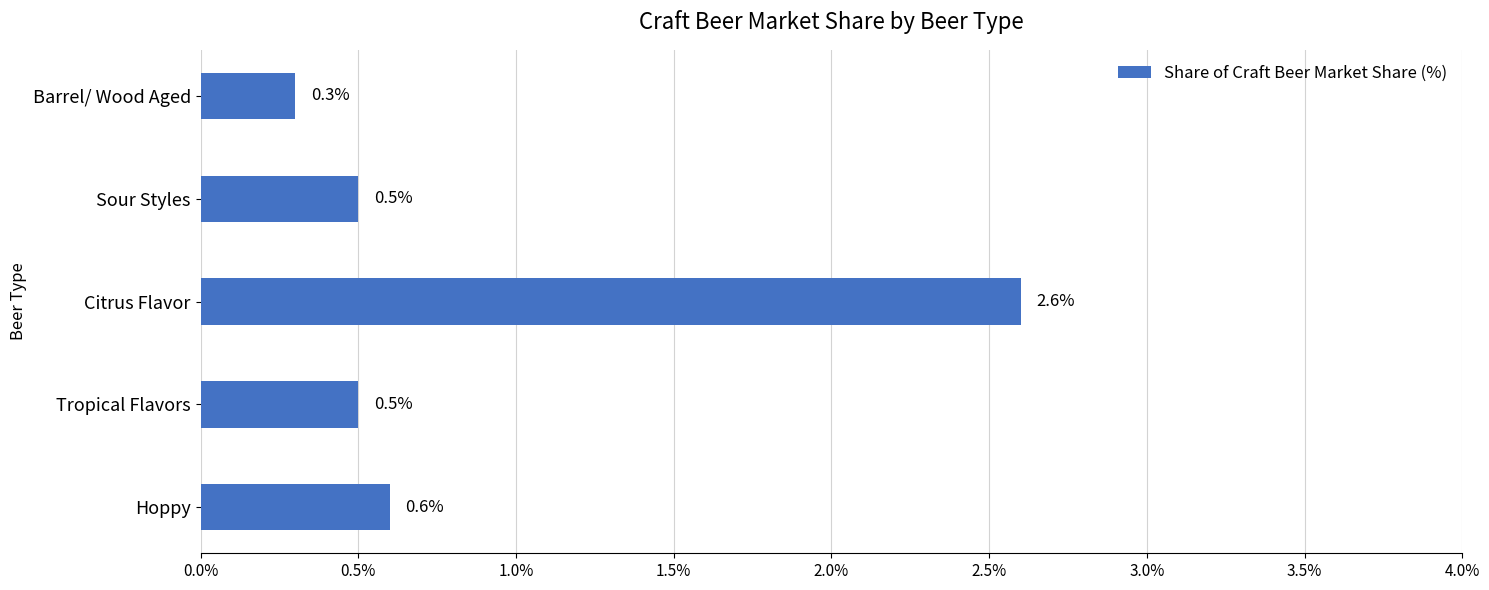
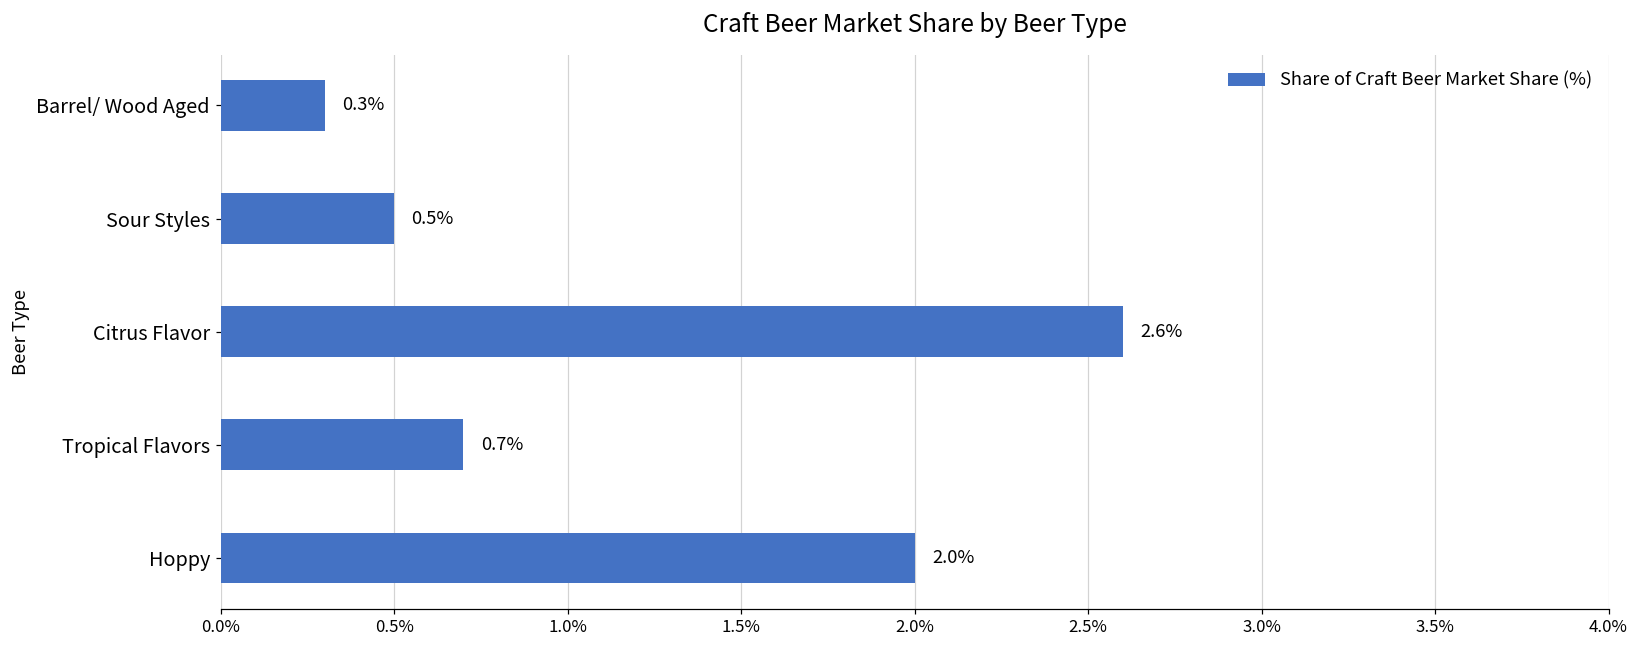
  {
    "Barrel/ Wood Aged": "0.3%",
    "Sour Styles": "0.5%",
    "Citrus Flavor": "2.6%",
-   "Tropical Flavors": "0.5%",
-   "Hoppy": "0.6%"
+   "Tropical Flavors": "0.7%",
+   "Hoppy": "2.0%"
  }
